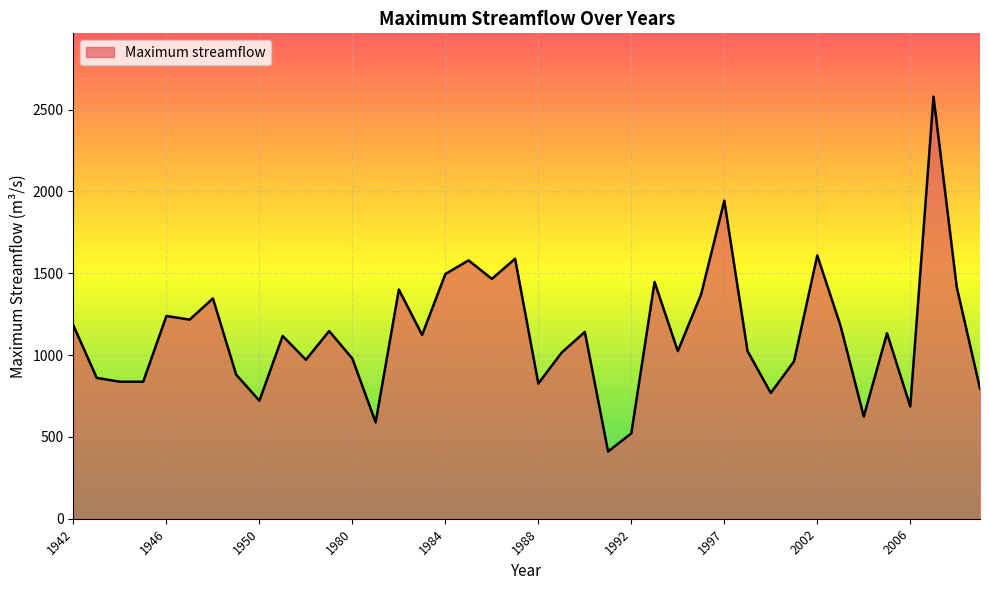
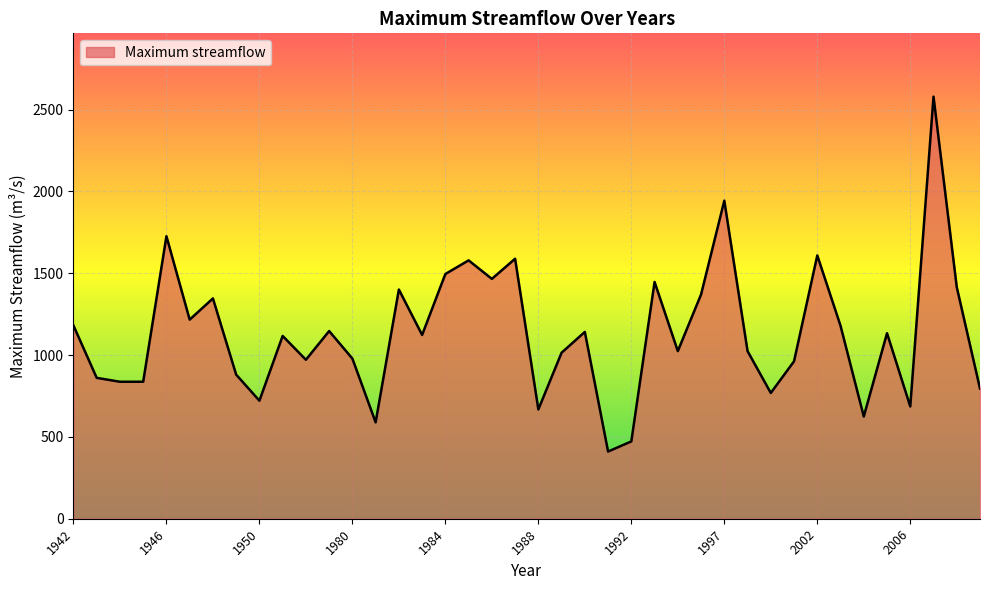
  {
    "1942": 1180,
-   "1946": 1240,
+   "1946": 1730,
    "1950": 720,
    "1980": 980,
    "1984": 1500,
-   "1988": 830,
-   "1992": 520,
+   "1988": 670,
+   "1992": 470,
    "1997": 1940,
    "2002": 1610,
    "2006": 690
  }
